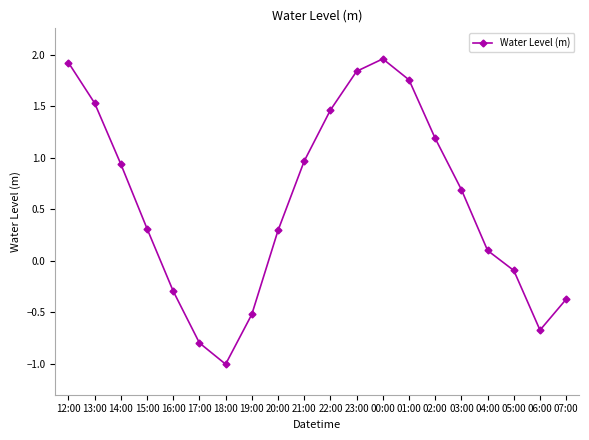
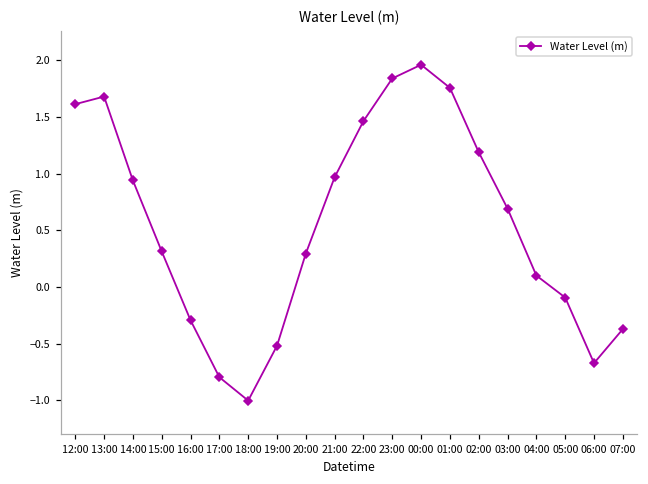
  {
-   "12:00": 1.92,
-   "13:00": 1.53,
+   "12:00": 1.61,
+   "13:00": 1.68,
    "14:00": 0.94,
    "15:00": 0.31,
    "16:00": -0.29,
    "17:00": -0.80,
    "18:00": -1.00,
    "19:00": -0.52,
    "20:00": 0.29,
    "21:00": 0.97,
    "22:00": 1.46,
    "23:00": 1.84,
    "00:00": 1.96,
    "01:00": 1.76,
    "02:00": 1.19,
    "03:00": 0.69,
    "04:00": 0.10,
    "05:00": -0.09,
    "06:00": -0.67,
    "07:00": -0.37
  }
